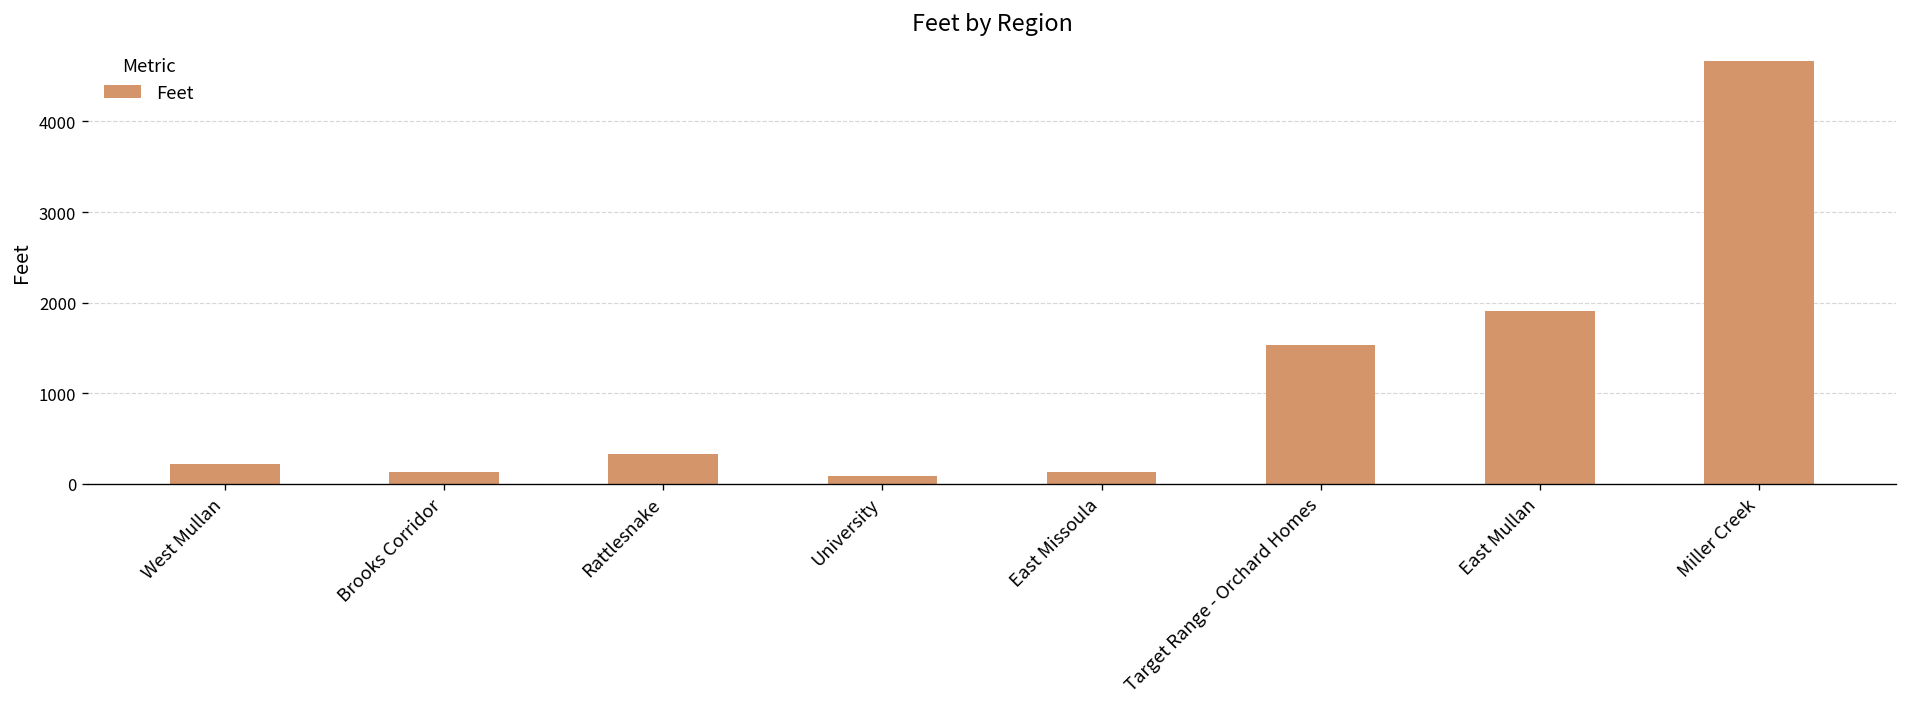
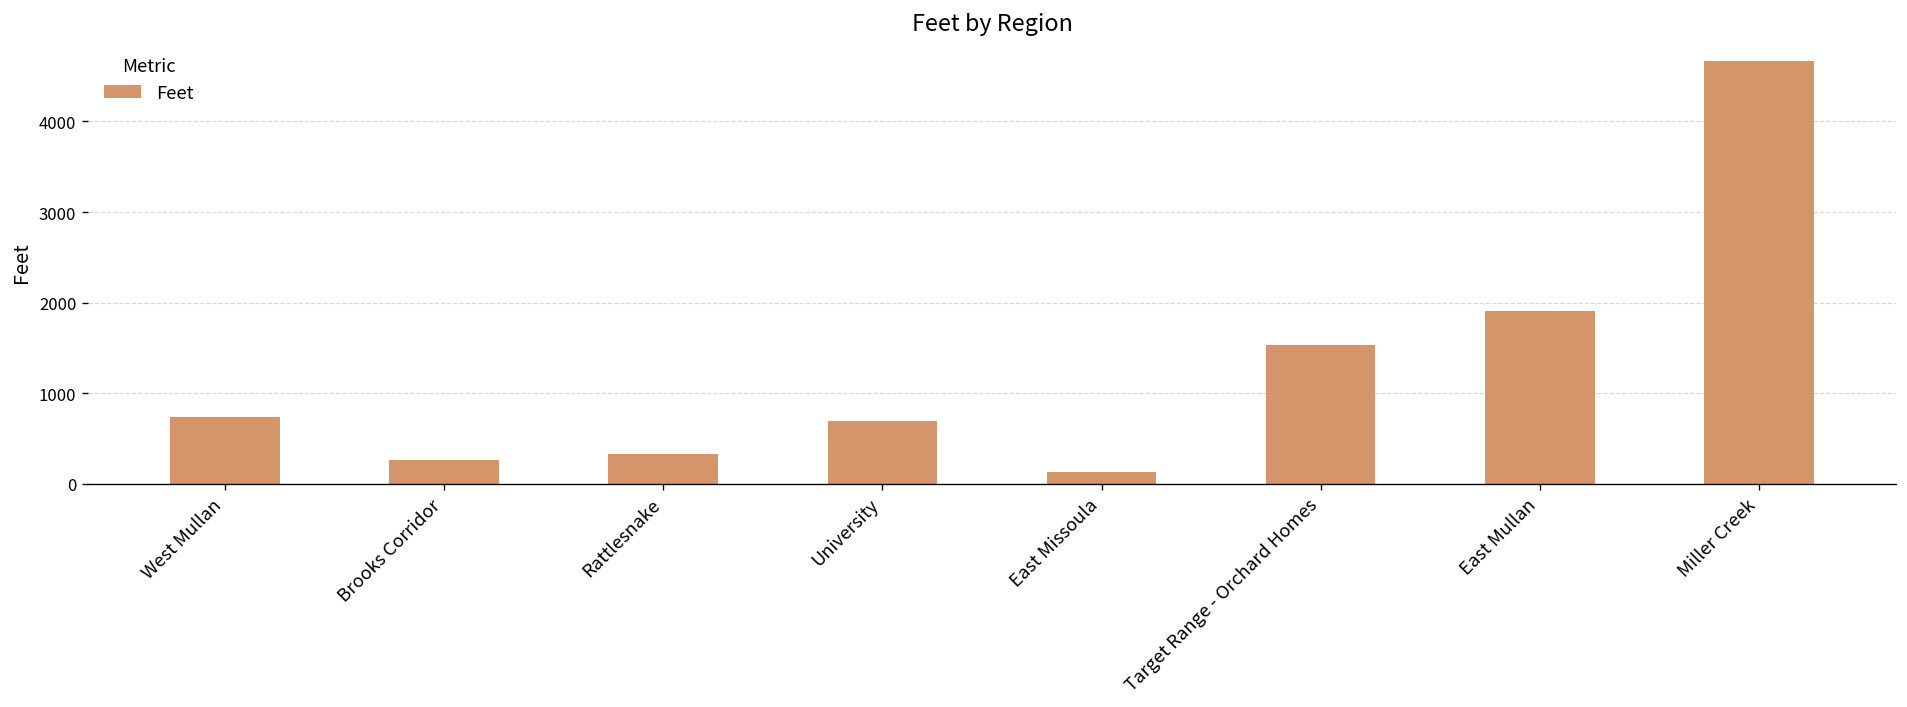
  {
-   "West Mullan": 200,
-   "Brooks Corridor": 100,
+   "West Mullan": 700,
+   "Brooks Corridor": 300,
    "Rattlesnake": 300,
-   "University": 100,
+   "University": 700,
    "East Missoula": 100,
    "Target Range - Orchard Homes": 1500,
    "East Mullan": 1900,
    "Miller Creek": 4700
  }
